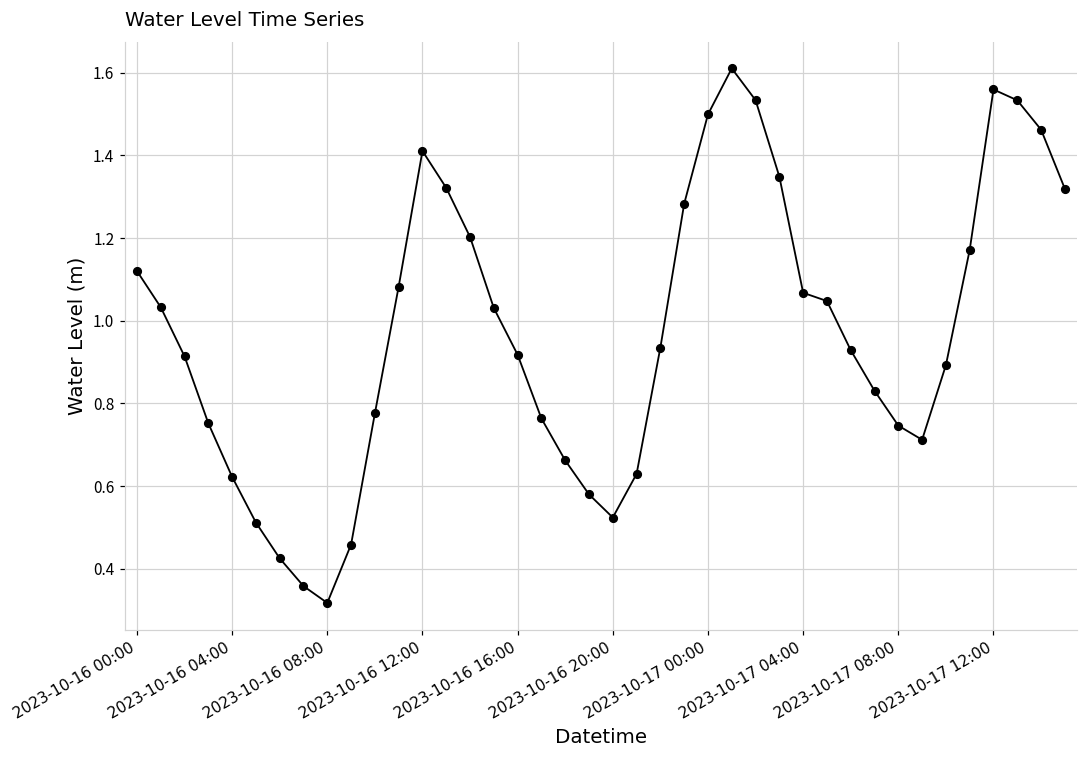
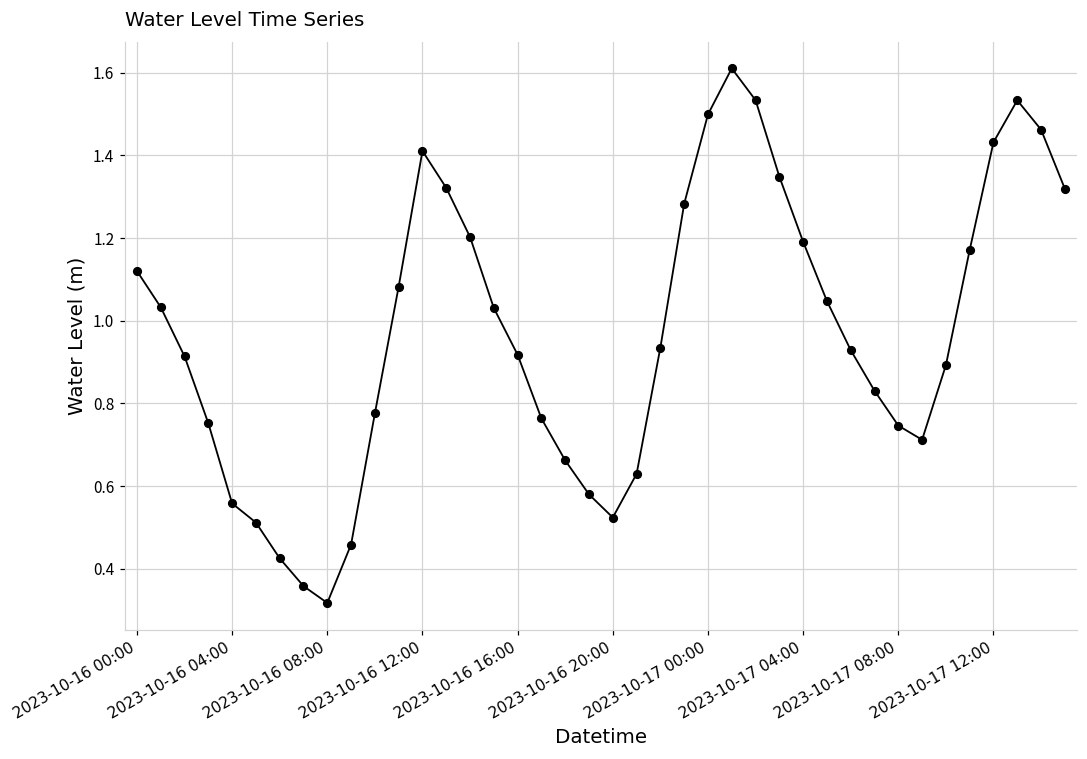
  {
    "2023-10-16 00:00": 1.12,
-   "2023-10-16 04:00": 0.62,
+   "2023-10-16 04:00": 0.56,
    "2023-10-16 08:00": 0.32,
    "2023-10-16 12:00": 1.41,
    "2023-10-16 16:00": 0.92,
    "2023-10-16 20:00": 0.52,
    "2023-10-17 00:00": 1.50,
-   "2023-10-17 04:00": 1.07,
+   "2023-10-17 04:00": 1.19,
    "2023-10-17 08:00": 0.75,
-   "2023-10-17 12:00": 1.56
+   "2023-10-17 12:00": 1.43
  }
